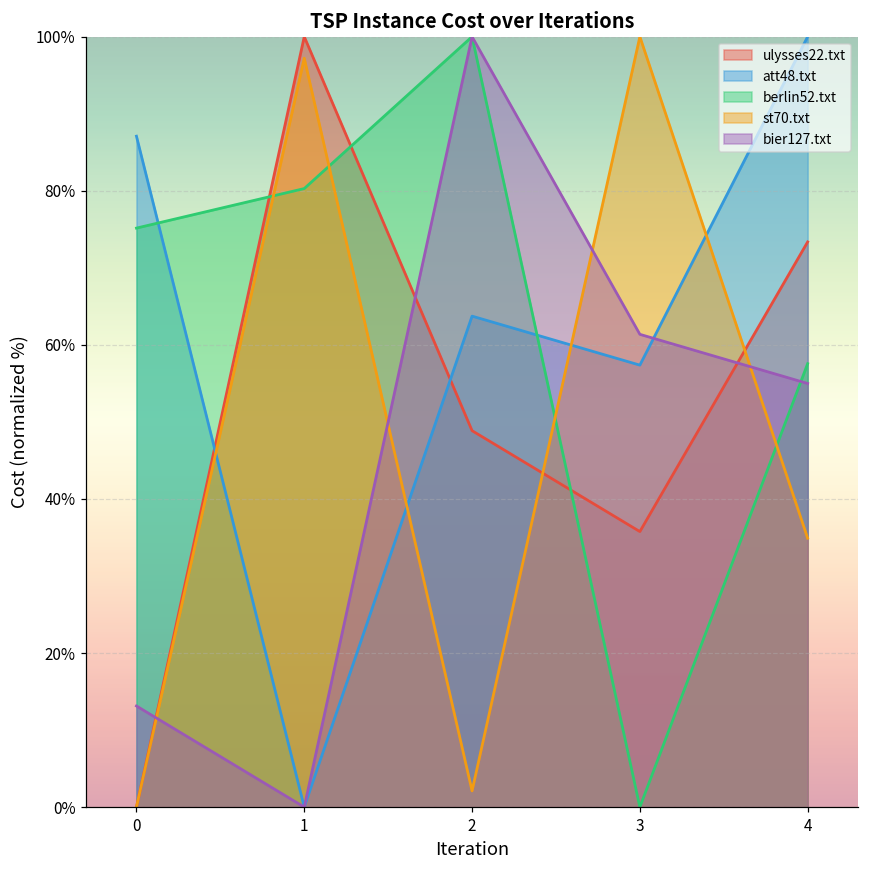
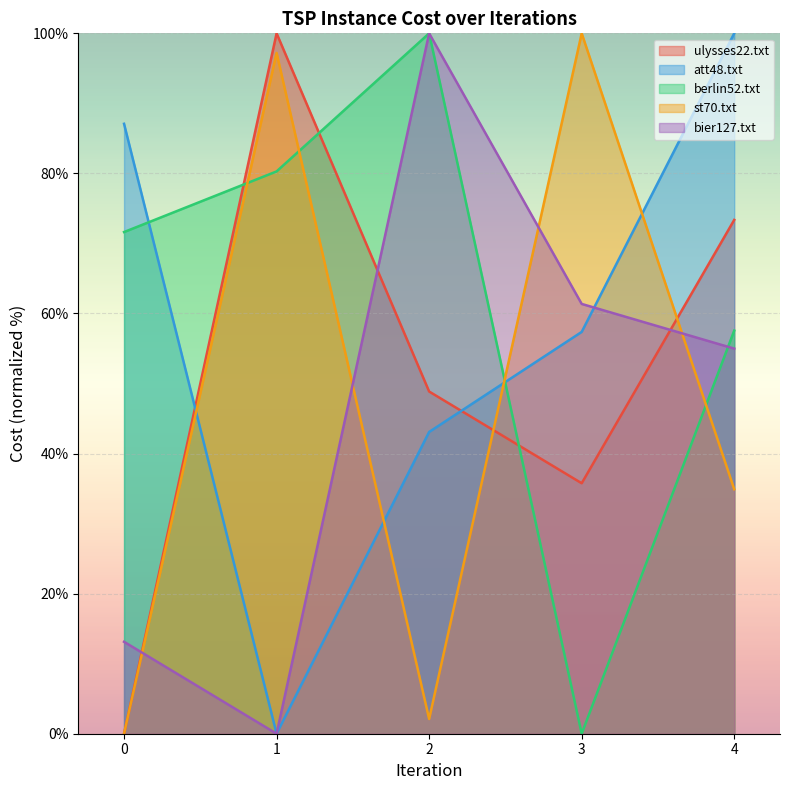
  {
    "ulysses22.txt": {
      "1": "100%",
      "2": "49%",
      "3": "36%",
      "4": "73%"
    },
    "att48.txt": {
      "0": "87%",
-     "2": "64%",
+     "2": "43%",
      "3": "57%",
      "4": "100%"
    },
    "berlin52.txt": {
-     "0": "75%",
+     "0": "72%",
      "1": "80%",
      "3": "0%",
      "4": "58%"
    },
    "st70.txt": {
      "1": "97%",
      "2": "2%",
      "3": "100%",
      "4": "35%"
    },
    "bier127.txt": {
      "0": "13%",
      "3": "61%",
      "4": "55%"
    }
  }
